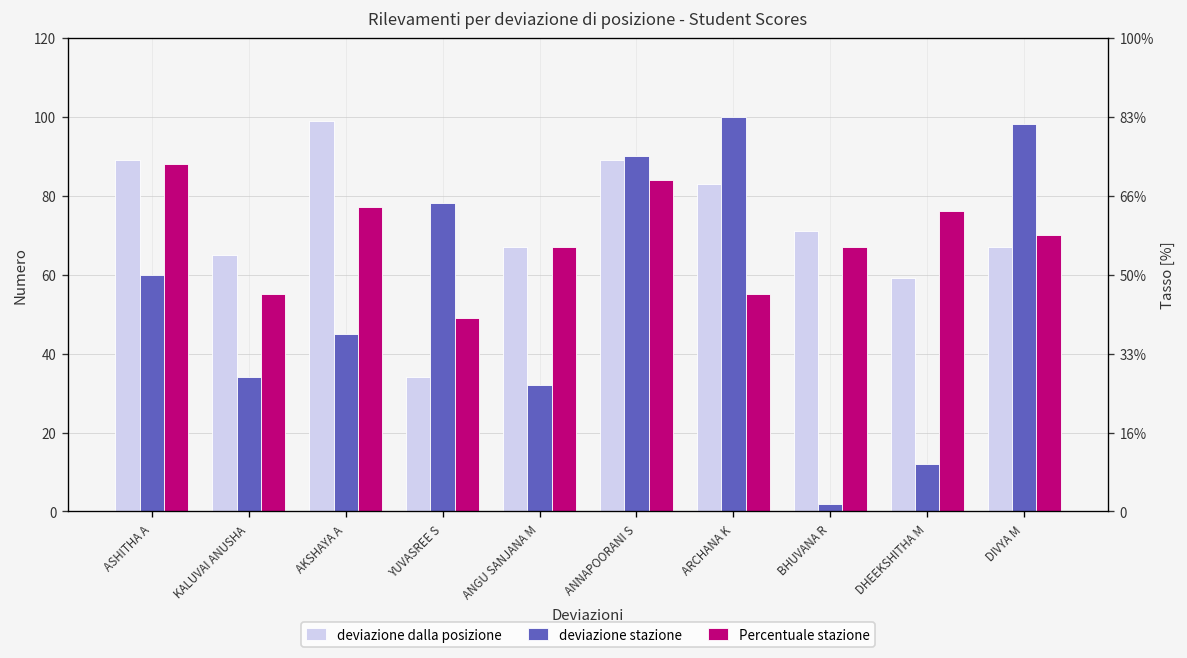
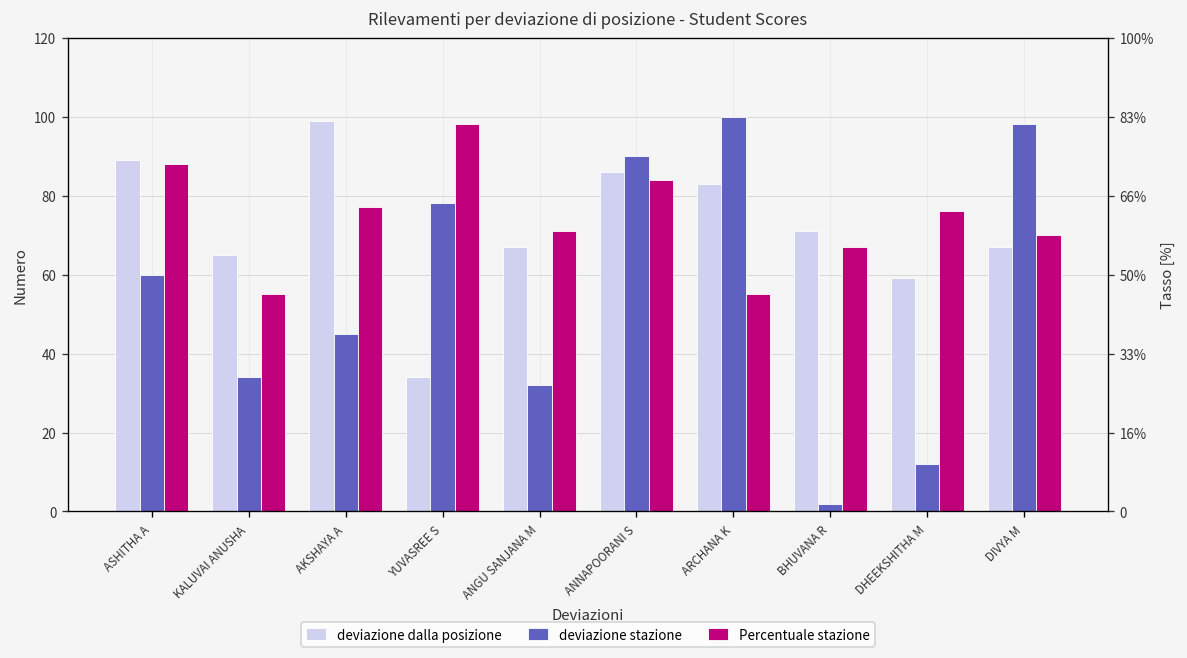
  {
    "deviazione dalla posizione": {
      "ASHITHA A": 89,
      "KALUVAI ANUSHA": 65,
      "AKSHAYA A": 99,
      "YUVASREE S": 34,
      "ANGU SANJANA M": 67,
-     "ANNAPOORANI S": 89,
+     "ANNAPOORANI S": 86,
      "ARCHANA K": 83,
      "BHUVANA R": 71,
      "DHEEKSHITHA M": 59,
      "DIVYA M": 67
    },
    "deviazione stazione": {
      "ASHITHA A": 60,
      "KALUVAI ANUSHA": 34,
      "AKSHAYA A": 45,
      "YUVASREE S": 78,
      "ANGU SANJANA M": 32,
      "ANNAPOORANI S": 90,
      "ARCHANA K": 100,
      "BHUVANA R": 2,
      "DHEEKSHITHA M": 12,
      "DIVYA M": 98
    },
    "Percentuale stazione": {
      "ASHITHA A": 88,
      "KALUVAI ANUSHA": 55,
      "AKSHAYA A": 77,
-     "YUVASREE S": 49,
-     "ANGU SANJANA M": 67,
+     "YUVASREE S": 98,
+     "ANGU SANJANA M": 71,
      "ANNAPOORANI S": 84,
      "ARCHANA K": 55,
      "BHUVANA R": 67,
      "DHEEKSHITHA M": 76,
      "DIVYA M": 70
    }
  }
